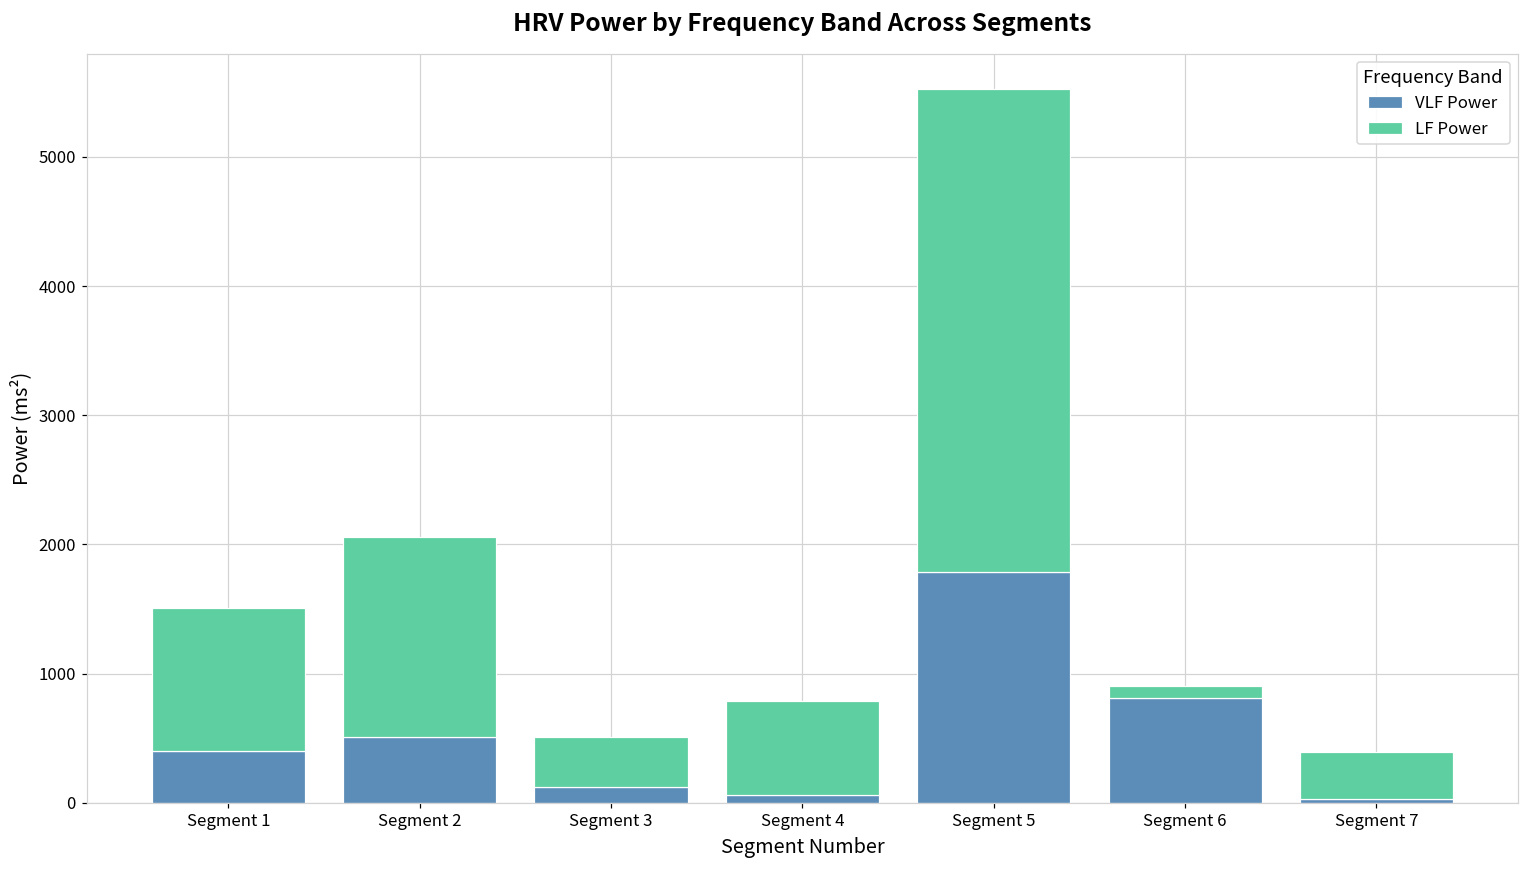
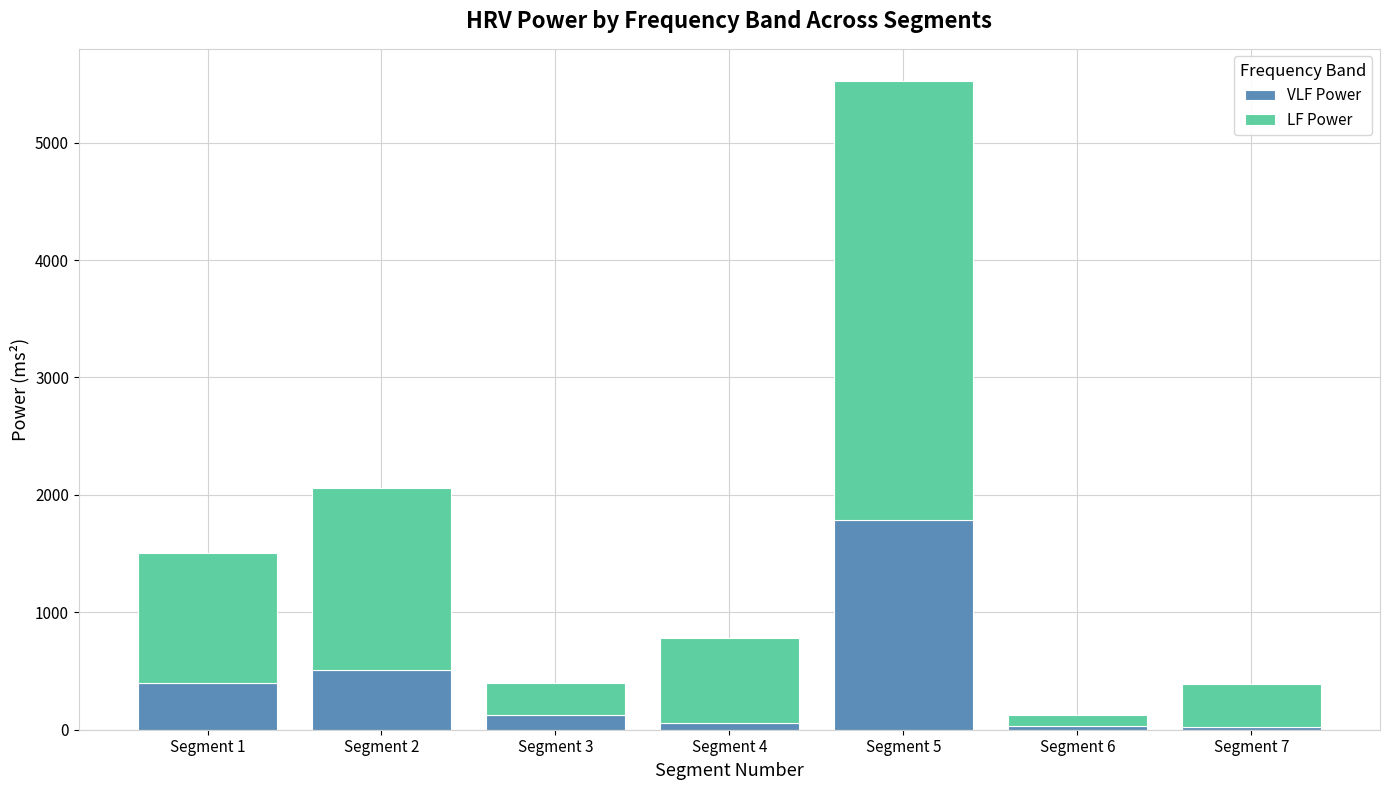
  {
    "VLF Power": {
      "Segment 1": 400,
      "Segment 2": 510,
      "Segment 3": 120,
      "Segment 4": 60,
      "Segment 5": 1780,
-     "Segment 6": 810,
+     "Segment 6": 30,
      "Segment 7": 30
    },
    "LF Power": {
      "Segment 1": 1110,
      "Segment 2": 1550,
-     "Segment 3": 380,
+     "Segment 3": 270,
      "Segment 4": 730,
      "Segment 5": 3740,
      "Segment 6": 90,
      "Segment 7": 370
    }
  }
